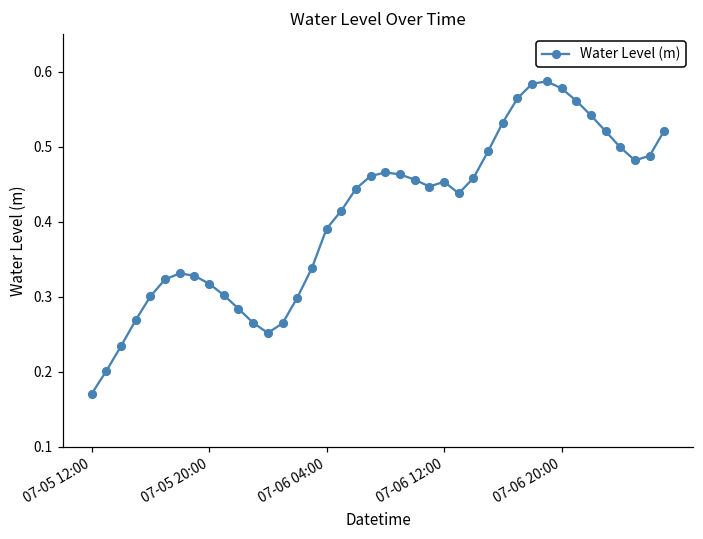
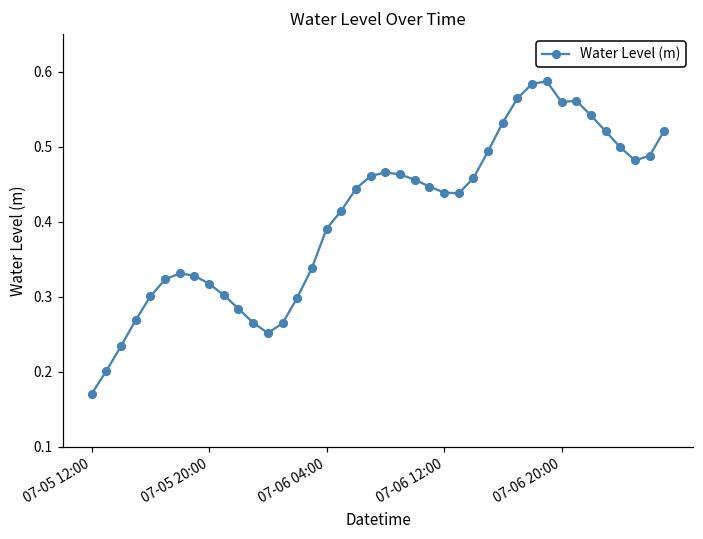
  {
    "07-05 12:00": 0.17,
    "07-05 20:00": 0.32,
    "07-06 04:00": 0.39,
-   "07-06 12:00": 0.45,
-   "07-06 20:00": 0.58
+   "07-06 12:00": 0.44,
+   "07-06 20:00": 0.56
  }
